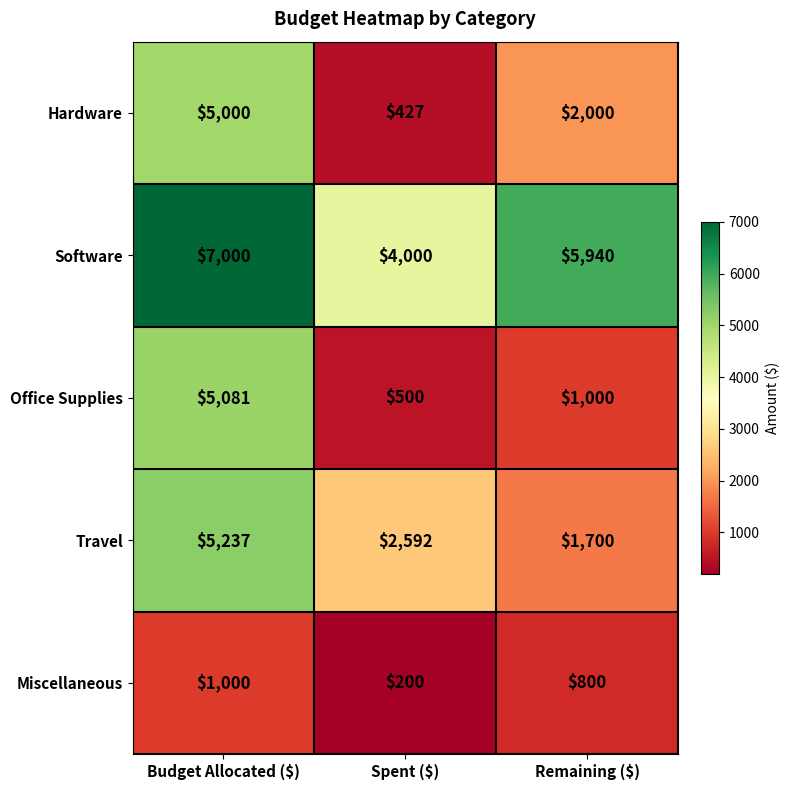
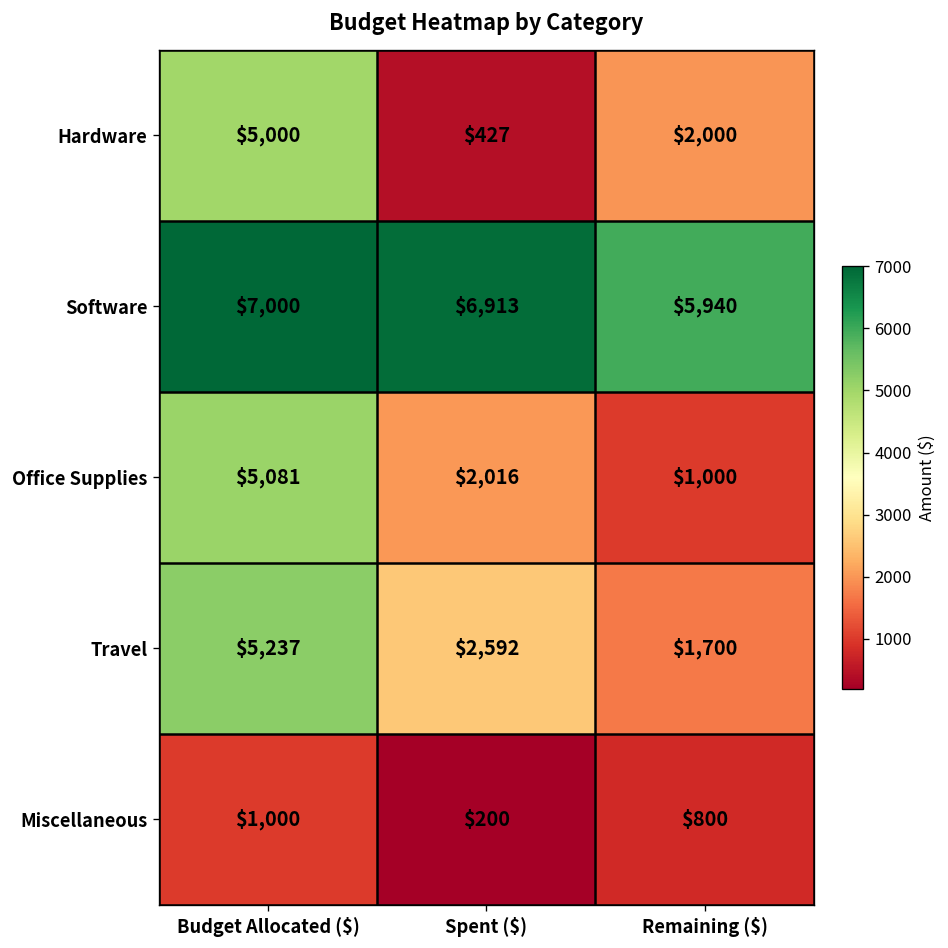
  {
    "Hardware": {
      "Budget Allocated ($)": "$5,000",
      "Spent ($)": "$427",
      "Remaining ($)": "$2,000"
    },
    "Software": {
      "Budget Allocated ($)": "$7,000",
-     "Spent ($)": "$4,000",
+     "Spent ($)": "$6,913",
      "Remaining ($)": "$5,940"
    },
    "Office Supplies": {
      "Budget Allocated ($)": "$5,081",
-     "Spent ($)": "$500",
+     "Spent ($)": "$2,016",
      "Remaining ($)": "$1,000"
    },
    "Travel": {
      "Budget Allocated ($)": "$5,237",
      "Spent ($)": "$2,592",
      "Remaining ($)": "$1,700"
    },
    "Miscellaneous": {
      "Budget Allocated ($)": "$1,000",
      "Spent ($)": "$200",
      "Remaining ($)": "$800"
    }
  }
